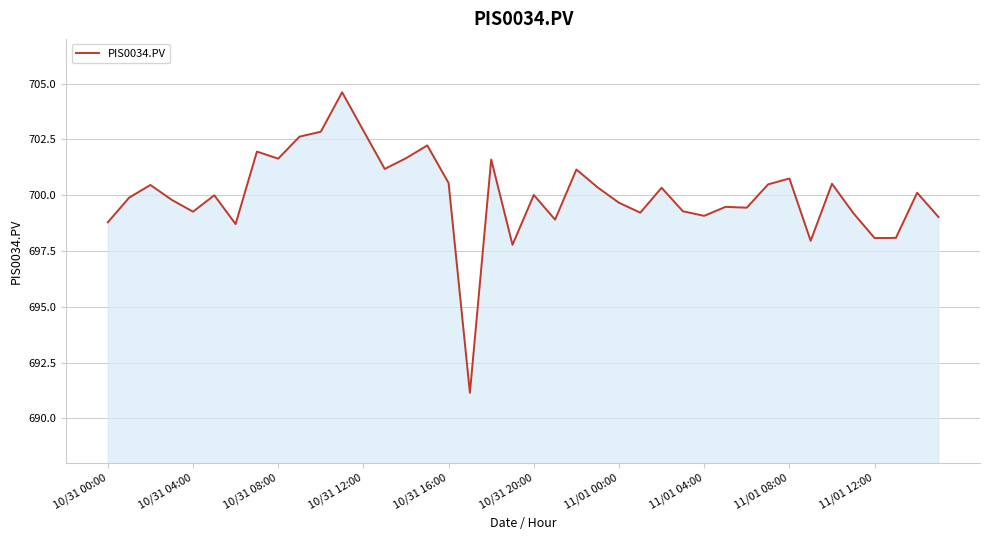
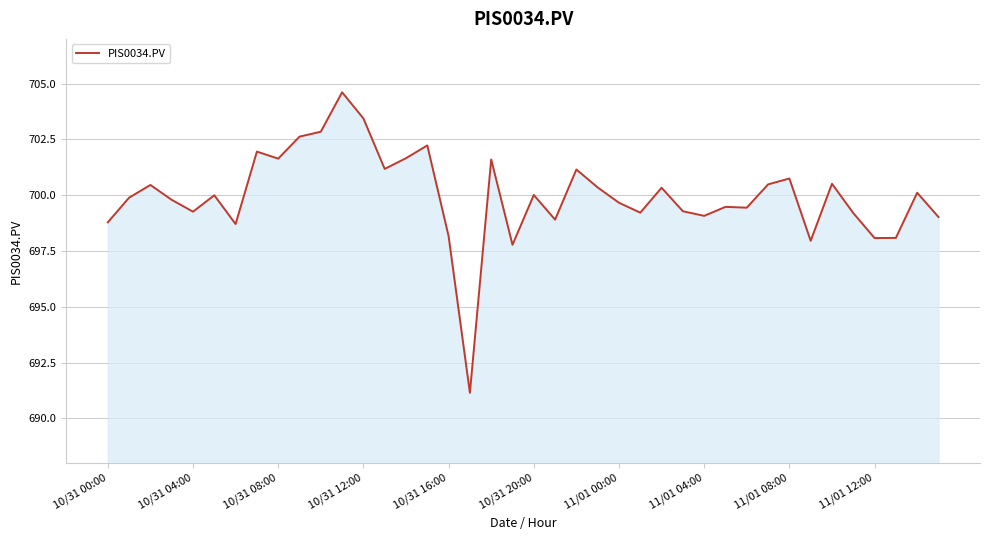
  {
    "10/31 00:00": 698.8,
    "10/31 04:00": 699.3,
    "10/31 08:00": 701.6,
-   "10/31 12:00": 702.9,
-   "10/31 16:00": 700.5,
+   "10/31 12:00": 703.4,
+   "10/31 16:00": 698.2,
    "10/31 20:00": 700.0,
    "11/01 00:00": 699.7,
    "11/01 04:00": 699.1,
    "11/01 08:00": 700.7,
    "11/01 12:00": 698.1
  }
